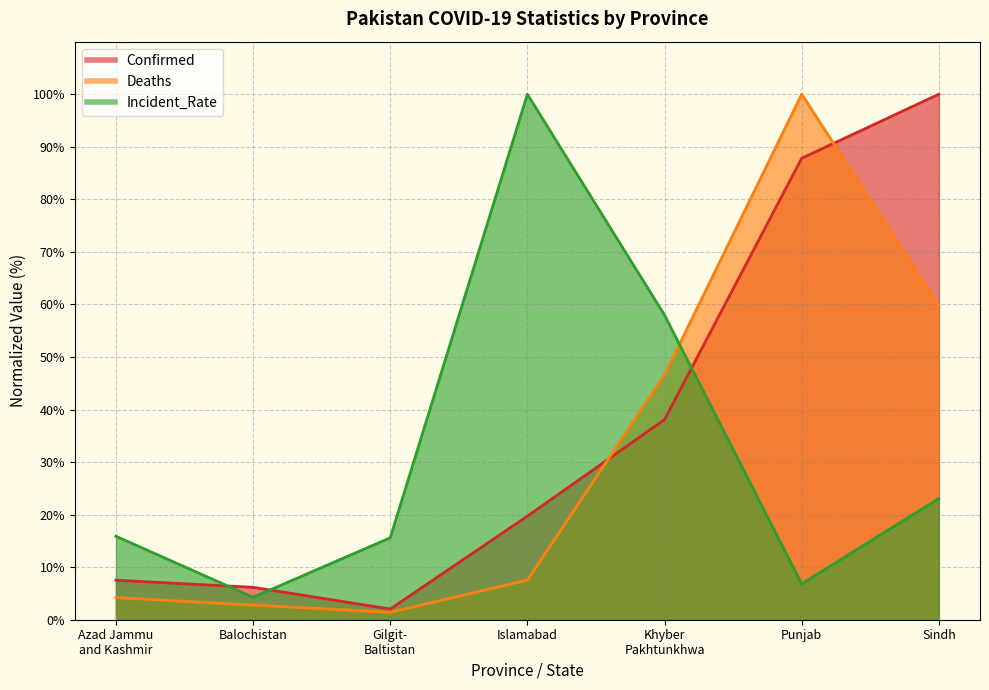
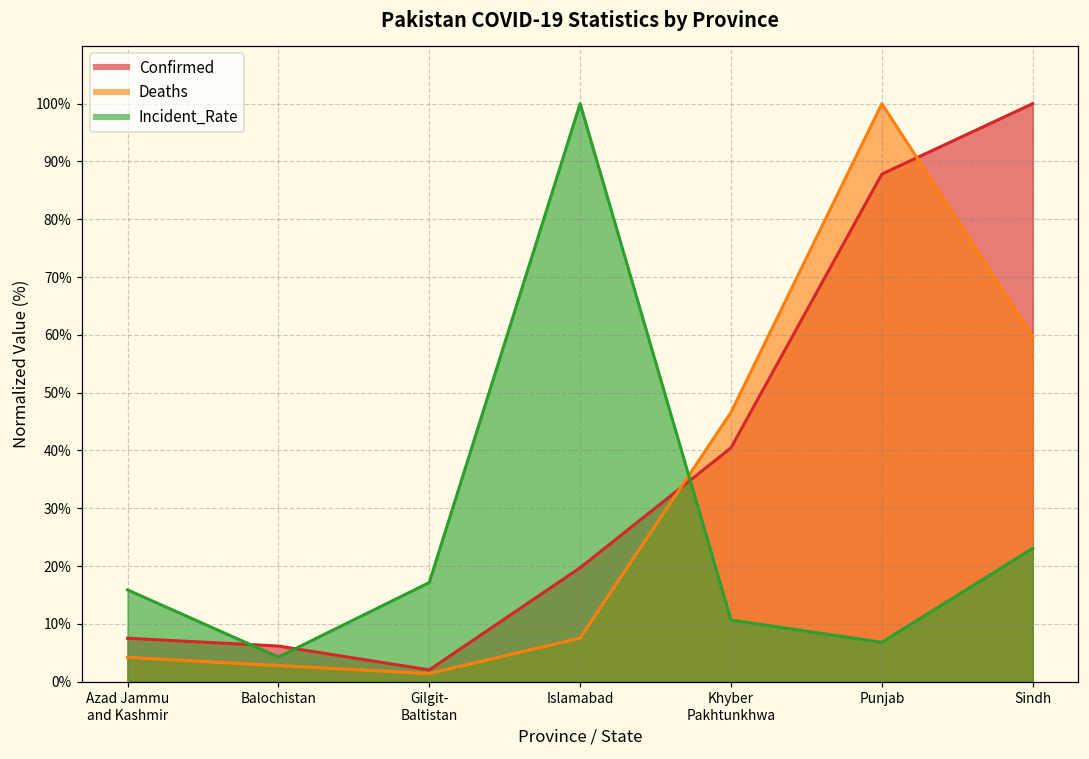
  {
    "Confirmed": {
      "Azad Jammu and Kashmir": "8%",
      "Balochistan": "6%",
      "Gilgit- Baltistan": "2%",
      "Islamabad": "20%",
-     "Khyber Pakhtunkhwa": "38%",
+     "Khyber Pakhtunkhwa": "40%",
      "Punjab": "88%",
      "Sindh": "100%"
    },
    "Deaths": {
      "Azad Jammu and Kashmir": "4%",
      "Balochistan": "3%",
      "Gilgit- Baltistan": "1%",
      "Islamabad": "8%",
      "Khyber Pakhtunkhwa": "47%",
      "Punjab": "100%",
      "Sindh": "60%"
    },
    "Incident_Rate": {
      "Azad Jammu and Kashmir": "16%",
      "Balochistan": "4%",
-     "Gilgit- Baltistan": "16%",
+     "Gilgit- Baltistan": "17%",
      "Islamabad": "100%",
-     "Khyber Pakhtunkhwa": "58%",
+     "Khyber Pakhtunkhwa": "11%",
      "Punjab": "7%",
      "Sindh": "23%"
    }
  }
